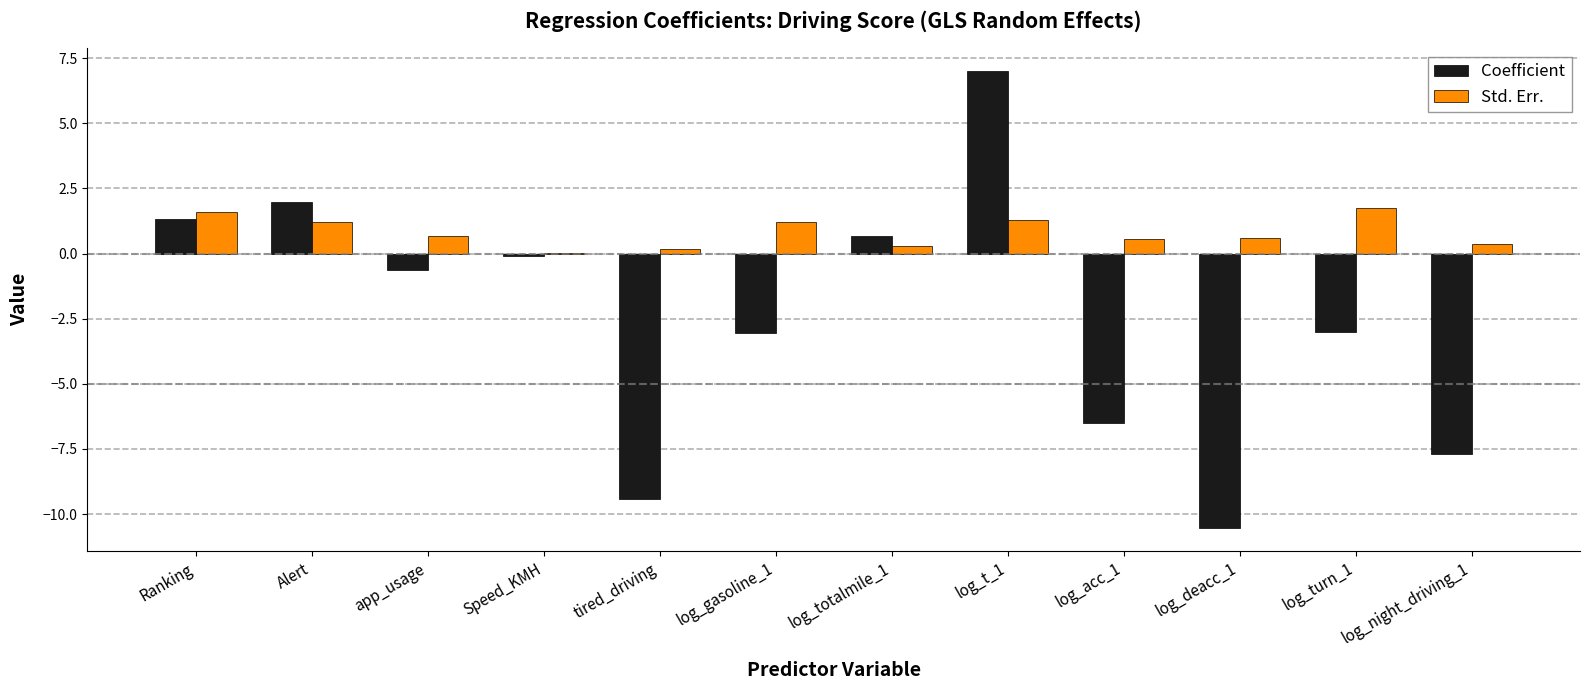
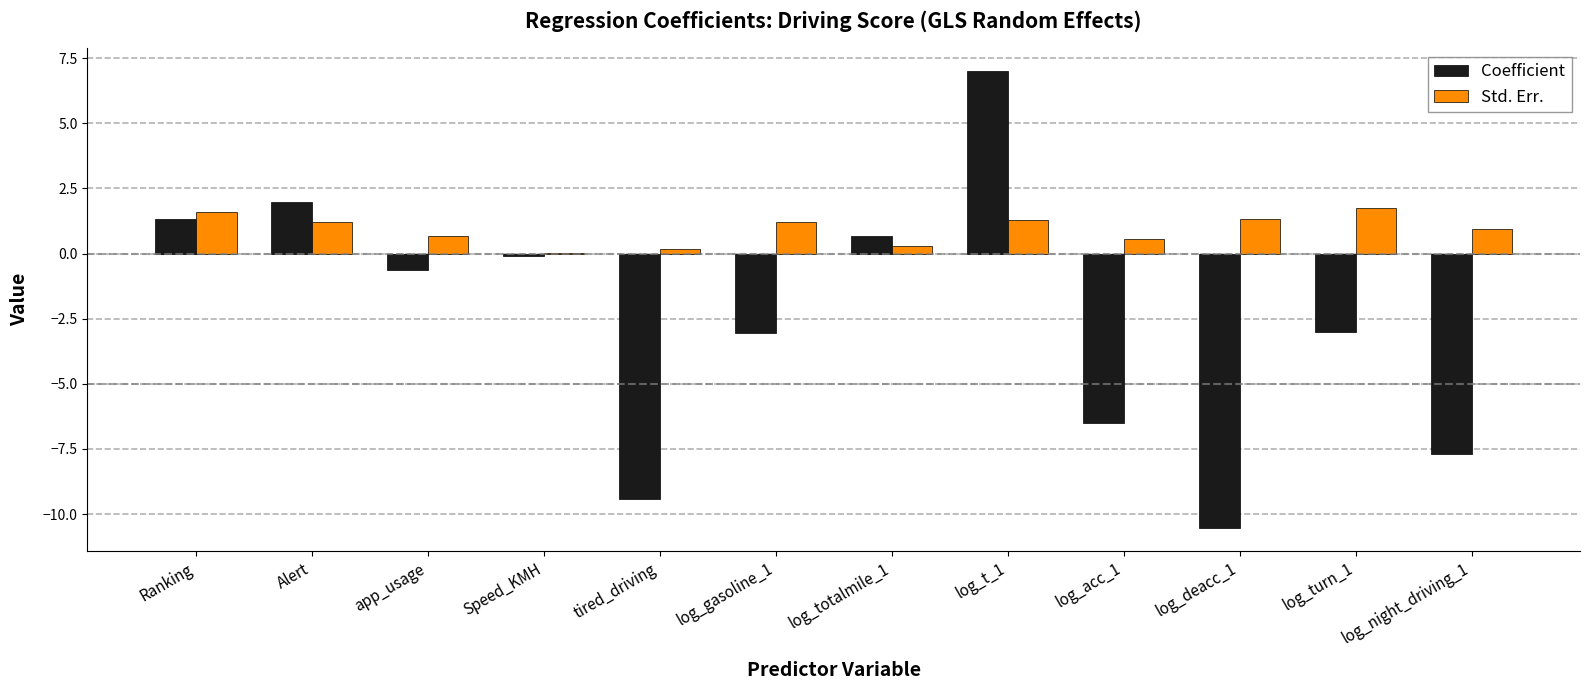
  {
    "Coefficient": {
      "Ranking": 1.3,
      "Alert": 2.0,
      "app_usage": -0.6,
      "Speed_KMH": -0.1,
      "tired_driving": -9.4,
      "log_gasoline_1": -3.1,
      "log_totalmile_1": 0.7,
      "log_t_1": 7.0,
      "log_acc_1": -6.5,
      "log_deacc_1": -10.5,
      "log_turn_1": -3.0,
      "log_night_driving_1": -7.7
    },
    "Std. Err.": {
      "Ranking": 1.6,
      "Alert": 1.2,
      "app_usage": 0.7,
      "tired_driving": 0.2,
      "log_gasoline_1": 1.2,
      "log_totalmile_1": 0.3,
      "log_t_1": 1.3,
      "log_acc_1": 0.6,
-     "log_deacc_1": 0.6,
+     "log_deacc_1": 1.3,
      "log_turn_1": 1.8,
-     "log_night_driving_1": 0.4
+     "log_night_driving_1": 0.9
    }
  }
